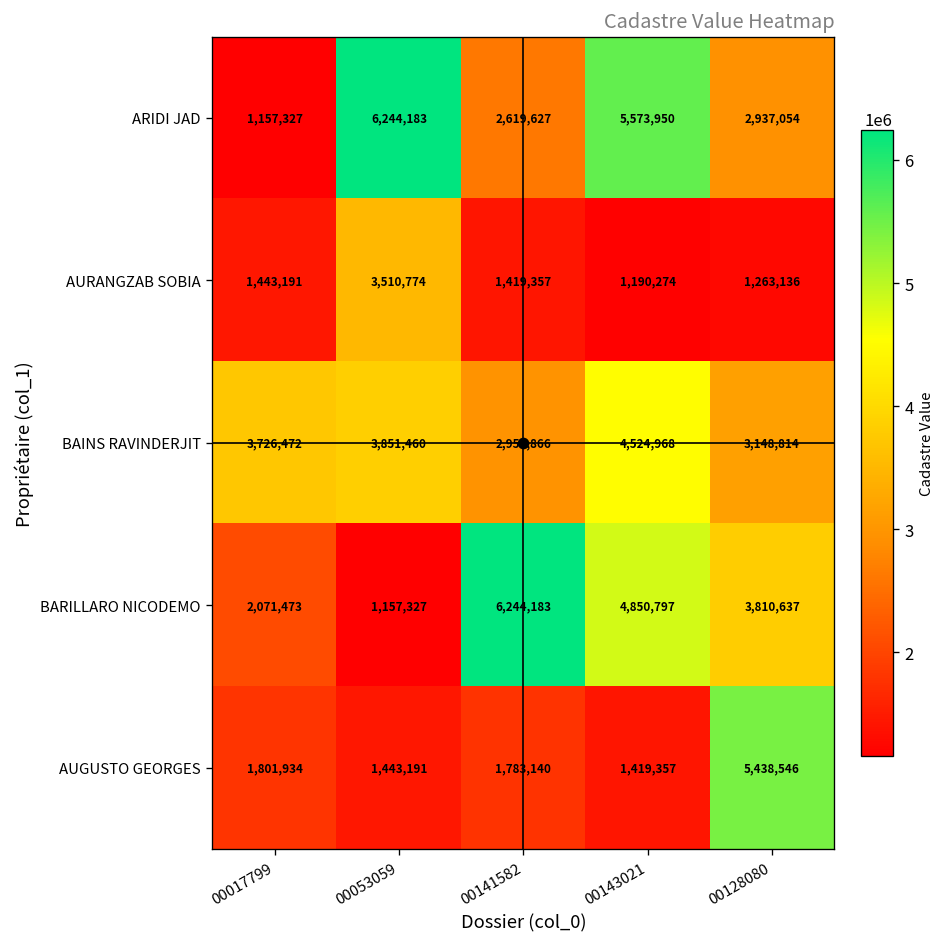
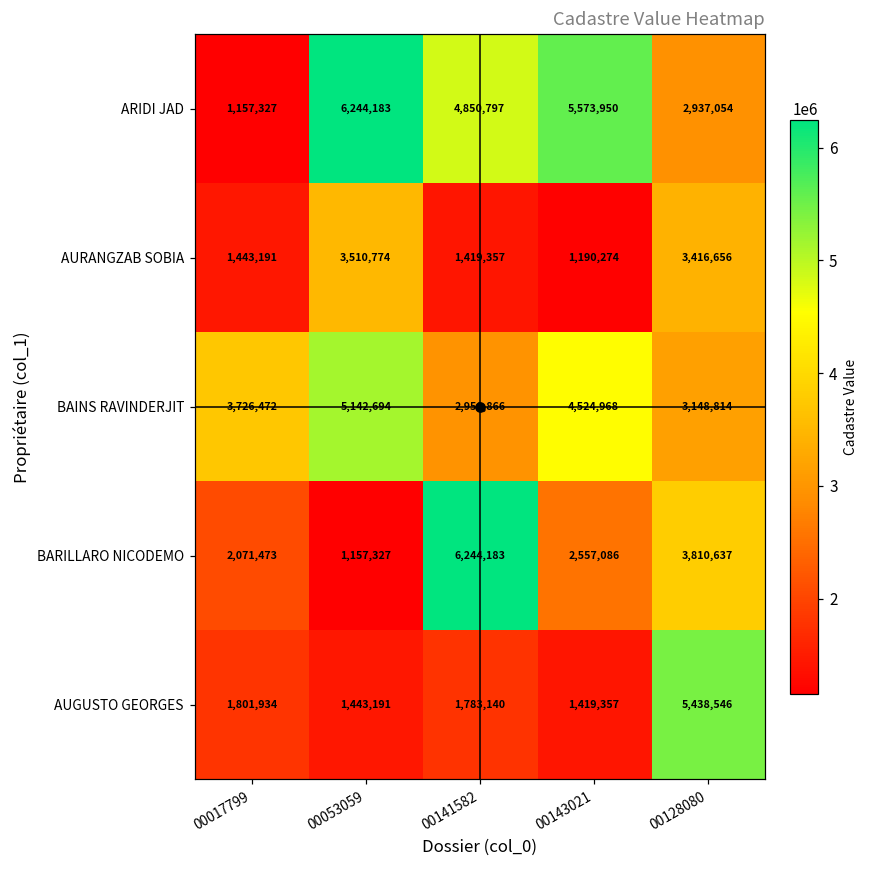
  {
    "ARIDI JAD": {
      "00017799": "1,157,327",
      "00053059": "6,244,183",
-     "00141582": "2,619,627",
+     "00141582": "4,850,797",
      "00143021": "5,573,950",
      "00128080": "2,937,054"
    },
    "AURANGZAB SOBIA": {
      "00017799": "1,443,191",
      "00053059": "3,510,774",
      "00141582": "1,419,357",
      "00143021": "1,190,274",
-     "00128080": "1,263,136"
+     "00128080": "3,416,656"
    },
    "BAINS RAVINDERJIT": {
      "00017799": "3,726,472",
-     "00053059": "3,851,460",
+     "00053059": "5,142,694",
      "00143021": "4,524,968",
      "00128080": "3,148,814"
    },
    "BARILLARO NICODEMO": {
      "00017799": "2,071,473",
      "00053059": "1,157,327",
      "00141582": "6,244,183",
-     "00143021": "4,850,797",
+     "00143021": "2,557,086",
      "00128080": "3,810,637"
    },
    "AUGUSTO GEORGES": {
      "00017799": "1,801,934",
      "00053059": "1,443,191",
      "00141582": "1,783,140",
      "00143021": "1,419,357",
      "00128080": "5,438,546"
    }
  }
